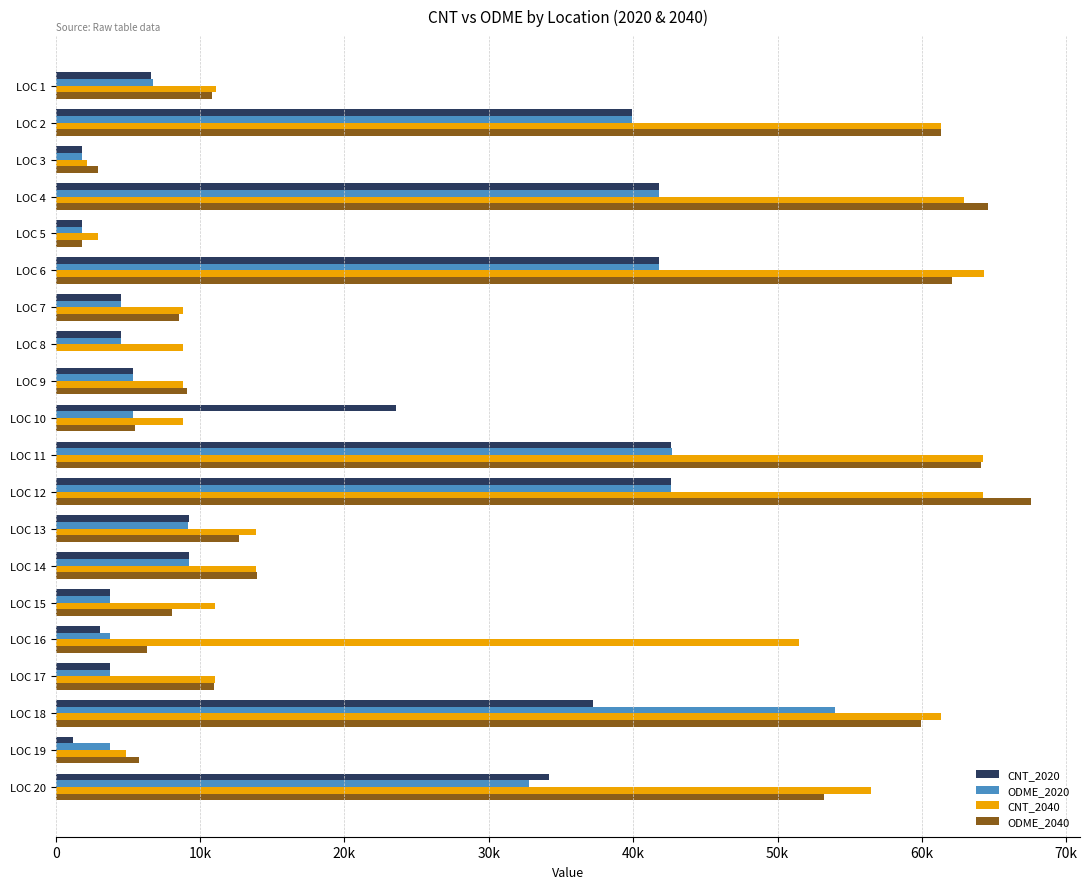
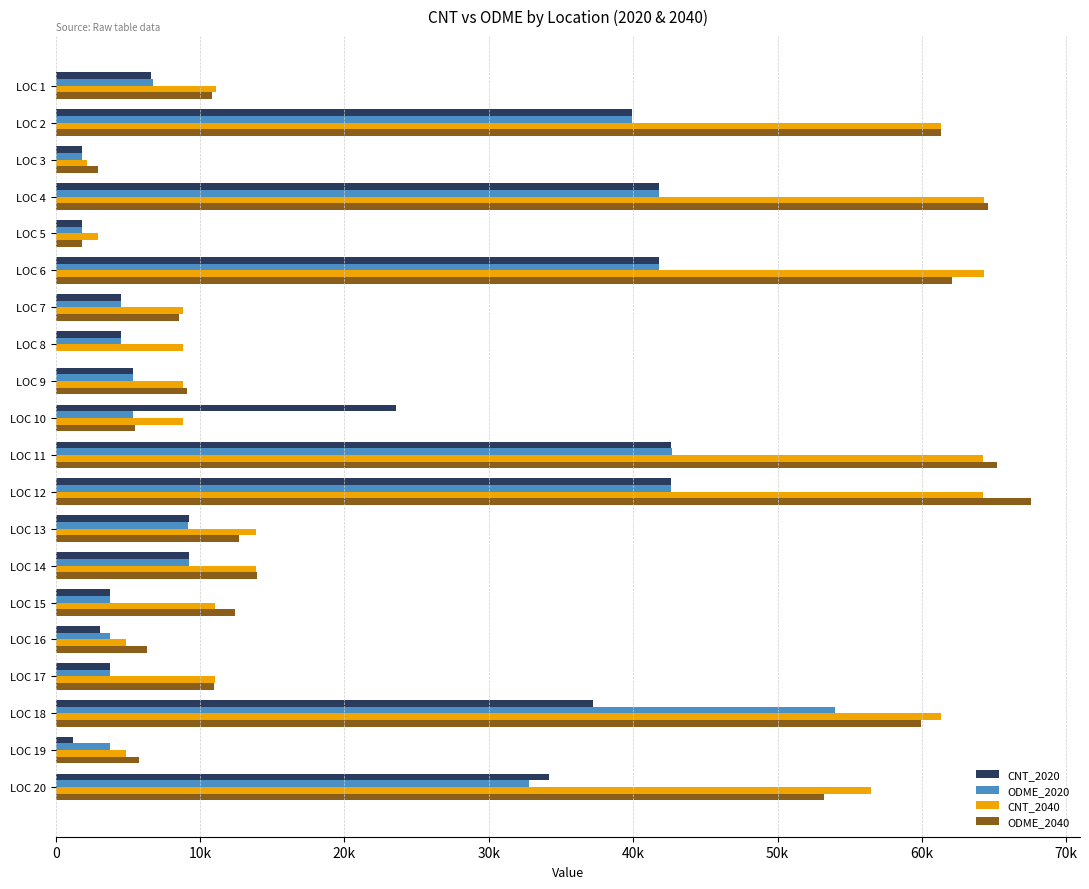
  {
    "CNT_2020": {
      "LOC 1": 6600,
      "LOC 2": 40000,
      "LOC 3": 1900,
      "LOC 4": 41800,
      "LOC 5": 1900,
      "LOC 6": 41800,
      "LOC 7": 4500,
      "LOC 8": 4500,
      "LOC 9": 5400,
      "LOC 10": 23600,
      "LOC 11": 42700,
      "LOC 12": 42700,
      "LOC 13": 9200,
      "LOC 14": 9200,
      "LOC 15": 3800,
      "LOC 16": 3100,
      "LOC 17": 3800,
      "LOC 18": 37200,
      "LOC 19": 1200,
      "LOC 20": 34200
    },
    "ODME_2020": {
      "LOC 1": 6700,
      "LOC 2": 39900,
      "LOC 3": 1800,
      "LOC 4": 41800,
      "LOC 5": 1900,
      "LOC 6": 41800,
      "LOC 7": 4500,
      "LOC 8": 4500,
      "LOC 9": 5400,
      "LOC 10": 5400,
      "LOC 11": 42700,
      "LOC 12": 42600,
      "LOC 13": 9200,
      "LOC 14": 9200,
      "LOC 15": 3800,
      "LOC 16": 3700,
      "LOC 17": 3800,
      "LOC 18": 54000,
      "LOC 19": 3700,
      "LOC 20": 32800
    },
    "CNT_2040": {
      "LOC 1": 11100,
      "LOC 2": 61400,
      "LOC 3": 2200,
-     "LOC 4": 62900,
+     "LOC 4": 64300,
      "LOC 5": 3000,
      "LOC 6": 64300,
      "LOC 7": 8900,
      "LOC 8": 8900,
      "LOC 9": 8800,
      "LOC 10": 8800,
      "LOC 11": 64300,
      "LOC 12": 64300,
      "LOC 13": 13900,
      "LOC 14": 13900,
      "LOC 15": 11000,
-     "LOC 16": 51500,
+     "LOC 16": 4900,
      "LOC 17": 11000,
      "LOC 18": 61400,
      "LOC 19": 4900,
      "LOC 20": 56500
    },
    "ODME_2040": {
      "LOC 1": 10800,
      "LOC 2": 61300,
      "LOC 3": 2900,
      "LOC 4": 64600,
      "LOC 5": 1800,
      "LOC 6": 62100,
      "LOC 7": 8500,
      "LOC 8": 0,
      "LOC 9": 9100,
      "LOC 10": 5500,
-     "LOC 11": 64100,
+     "LOC 11": 65200,
      "LOC 12": 67600,
      "LOC 13": 12700,
      "LOC 14": 13900,
-     "LOC 15": 8100,
+     "LOC 15": 12400,
      "LOC 16": 6300,
      "LOC 17": 11000,
      "LOC 18": 60000,
      "LOC 19": 5800,
      "LOC 20": 53300
    }
  }
